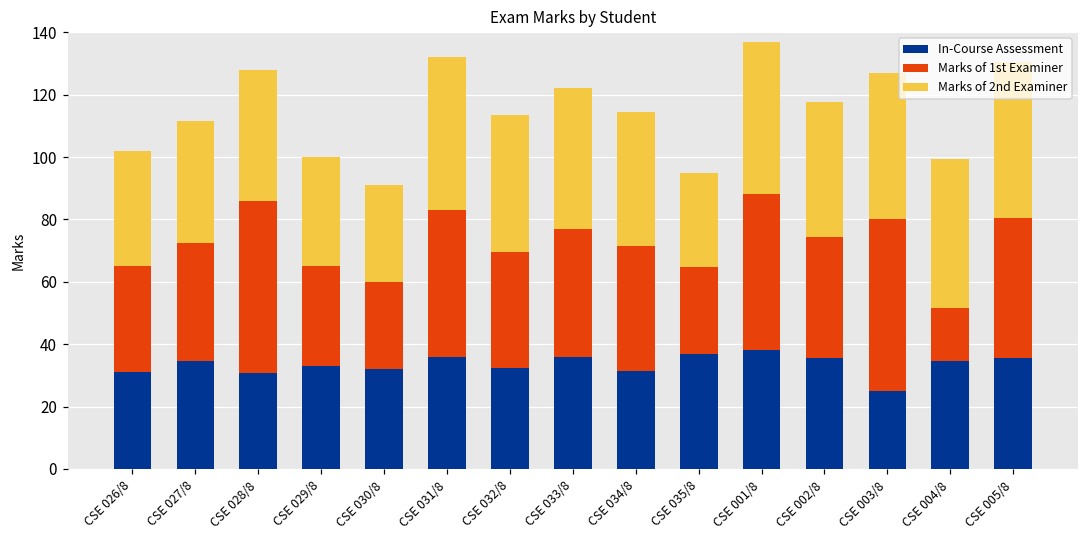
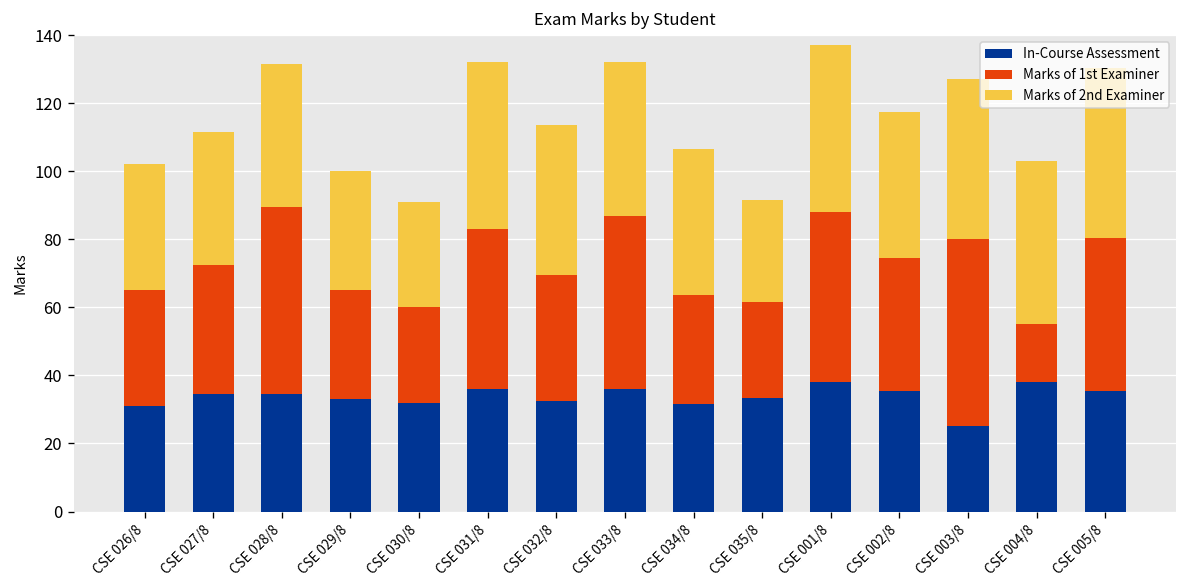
  {
    "In-Course Assessment": {
      "CSE 026/8": 31,
      "CSE 027/8": 35,
-     "CSE 028/8": 31,
+     "CSE 028/8": 35,
      "CSE 029/8": 33,
      "CSE 030/8": 32,
      "CSE 031/8": 36,
      "CSE 032/8": 33,
      "CSE 033/8": 36,
      "CSE 034/8": 32,
-     "CSE 035/8": 37,
+     "CSE 035/8": 34,
      "CSE 001/8": 38,
      "CSE 002/8": 36,
      "CSE 003/8": 25,
-     "CSE 004/8": 35,
+     "CSE 004/8": 38,
      "CSE 005/8": 36
    },
    "Marks of 1st Examiner": {
      "CSE 026/8": 34,
      "CSE 027/8": 38,
      "CSE 028/8": 55,
      "CSE 029/8": 32,
      "CSE 030/8": 28,
      "CSE 031/8": 47,
      "CSE 032/8": 37,
-     "CSE 033/8": 41,
-     "CSE 034/8": 40,
+     "CSE 033/8": 51,
+     "CSE 034/8": 32,
      "CSE 035/8": 28,
      "CSE 001/8": 50,
      "CSE 002/8": 39,
      "CSE 003/8": 55,
      "CSE 004/8": 17,
      "CSE 005/8": 45
    },
    "Marks of 2nd Examiner": {
      "CSE 026/8": 37,
      "CSE 027/8": 39,
      "CSE 028/8": 42,
      "CSE 029/8": 35,
      "CSE 030/8": 31,
      "CSE 031/8": 49,
      "CSE 032/8": 44,
      "CSE 033/8": 45,
      "CSE 034/8": 43,
      "CSE 035/8": 30,
      "CSE 001/8": 49,
      "CSE 002/8": 43,
      "CSE 003/8": 47,
      "CSE 004/8": 48
    }
  }
